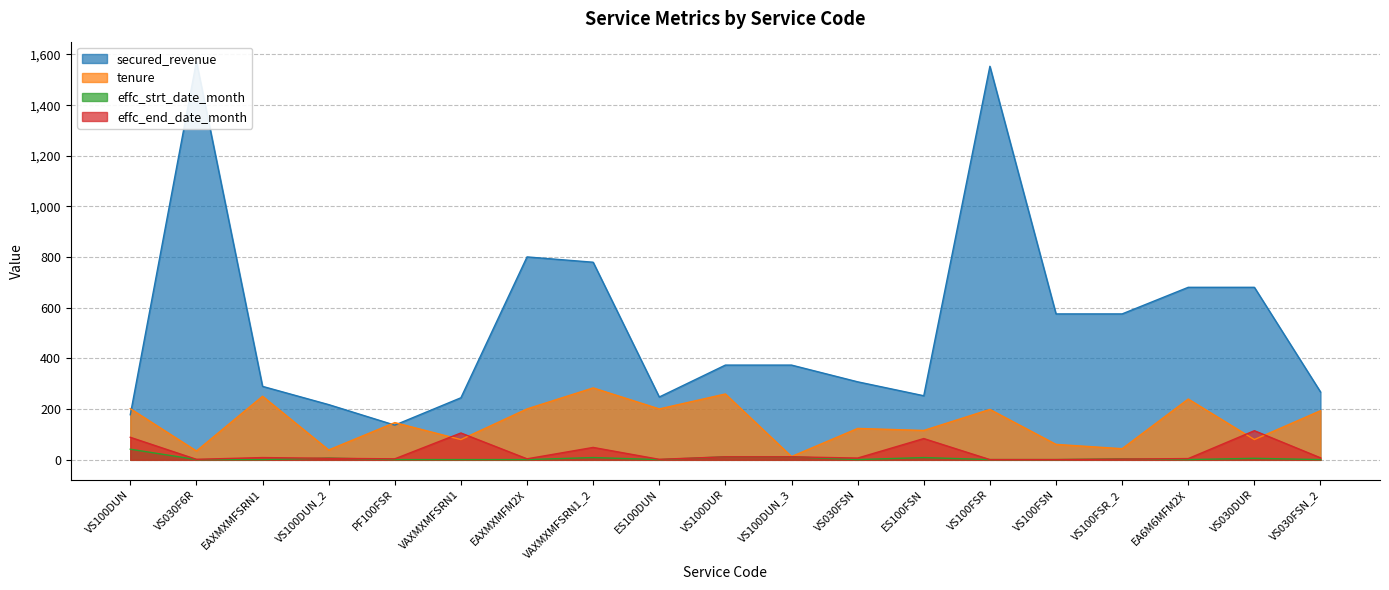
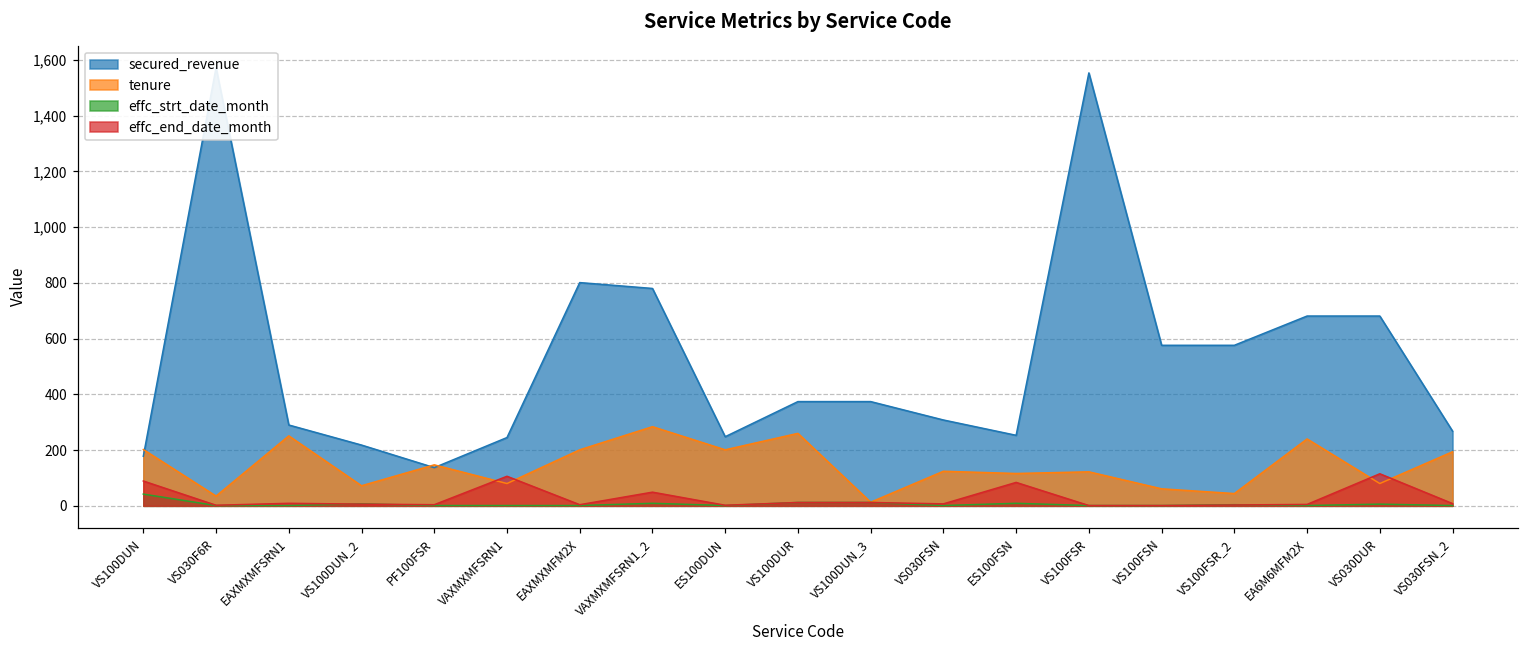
  {
    "secured_revenue": {
      "VS100DUN": "180",
      "EAXMXMFSRN1": "290",
      "VS100DUN_2": "220",
      "VAXMXMFSRN1": "250",
      "EAXMXMFM2X": "800",
      "VAXMXMFSRN1_2": "780",
      "ES100DUN": "250",
      "VS100DUR": "370",
      "VS100DUN_3": "370",
      "VS030FSN": "310",
      "ES100FSN": "250",
      "VS100FSR": "1,550",
      "VS100FSN": "580",
      "VS100FSR_2": "580",
      "EA6M6MFM2X": "680",
      "VS030DUR": "680",
      "VS030FSN_2": "270"
    },
    "tenure": {
      "VS100DUN": "200",
      "VS030F6R": "40",
      "EAXMXMFSRN1": "250",
-     "VS100DUN_2": "40",
+     "VS100DUN_2": "70",
      "VAXMXMFSRN1": "80",
      "EAXMXMFM2X": "200",
      "VAXMXMFSRN1_2": "280",
      "ES100DUN": "200",
      "VS100DUR": "260",
      "VS030FSN": "120",
      "ES100FSN": "120",
-     "VS100FSR": "200",
+     "VS100FSR": "120",
      "VS100FSN": "60",
      "VS100FSR_2": "40",
      "EA6M6MFM2X": "240",
      "VS030DUR": "80",
      "VS030FSN_2": "190"
    },
    "effc_strt_date_month": {
      "VS100DUN": "40",
      "VAXMXMFSRN1": "0",
      "VAXMXMFSRN1_2": "10",
      "ES100FSN": "10",
      "VS030DUR": "10"
    },
    "effc_end_date_month": {
      "VS100DUN": "90",
      "VAXMXMFSRN1": "110",
      "VAXMXMFSRN1_2": "50",
      "ES100FSN": "80",
      "VS030DUR": "120"
    }
  }
